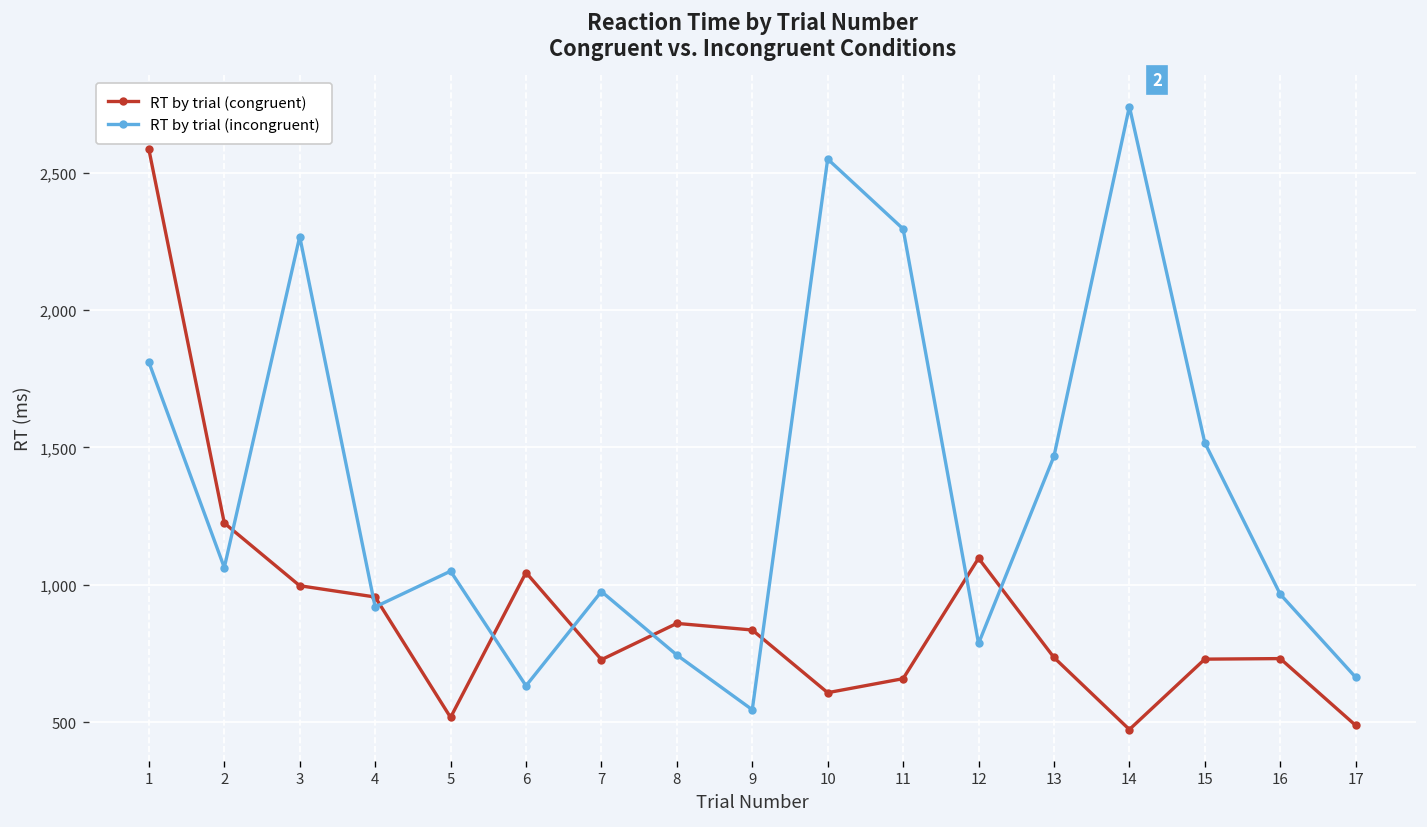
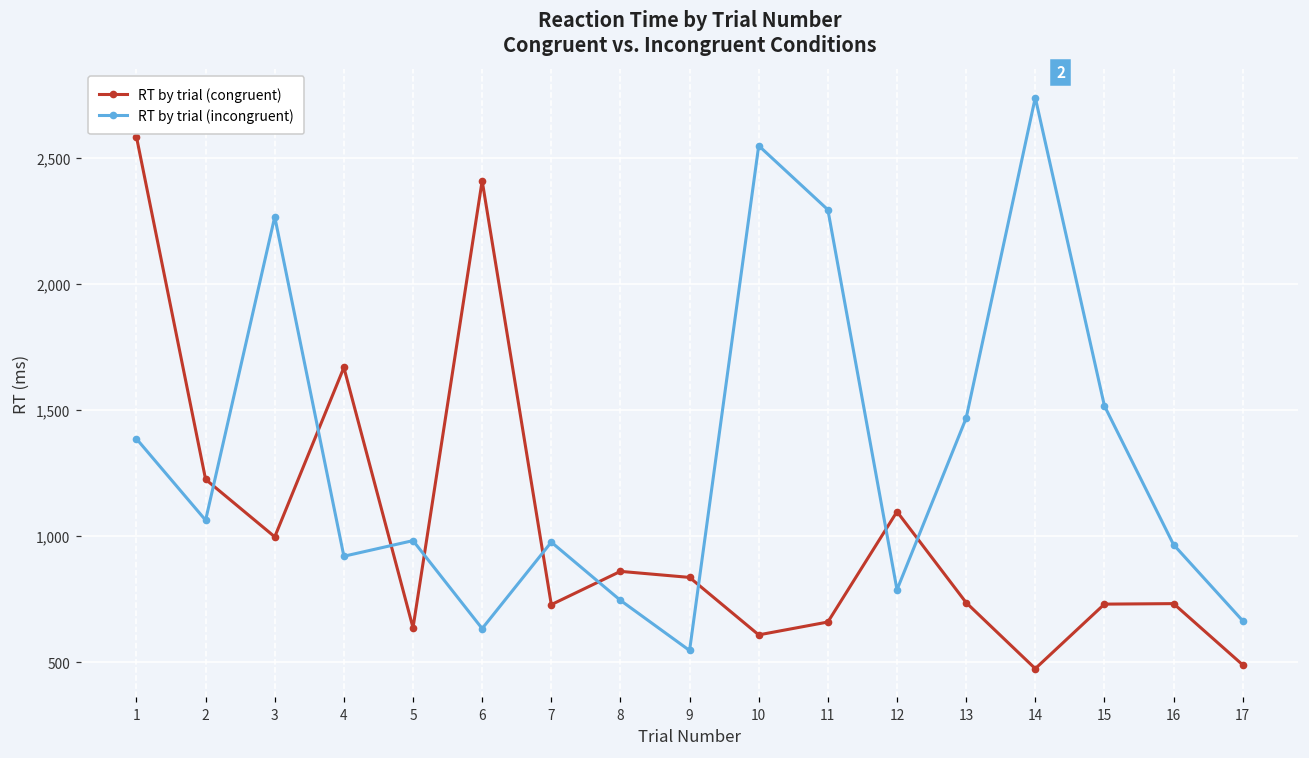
  {
    "RT by trial (congruent)": {
      "1": "2,580",
      "2": "1,230",
      "3": "1,000",
-     "4": "960",
-     "5": "520",
-     "6": "1,050",
+     "4": "1,670",
+     "5": "640",
+     "6": "2,410",
      "7": "730",
      "8": "860",
      "9": "840",
      "10": "610",
      "11": "660",
      "12": "1,100",
      "13": "740",
      "14": "470",
      "15": "730",
      "16": "730",
      "17": "490"
    },
    "RT by trial (incongruent)": {
-     "1": "1,810",
+     "1": "1,390",
      "2": "1,060",
      "3": "2,270",
      "4": "920",
-     "5": "1,050",
+     "5": "980",
      "6": "630",
      "7": "980",
      "8": "750",
      "9": "550",
      "10": "2,550",
      "11": "2,300",
      "12": "790",
      "13": "1,470",
      "15": "1,520",
      "16": "970",
      "17": "660"
    }
  }
